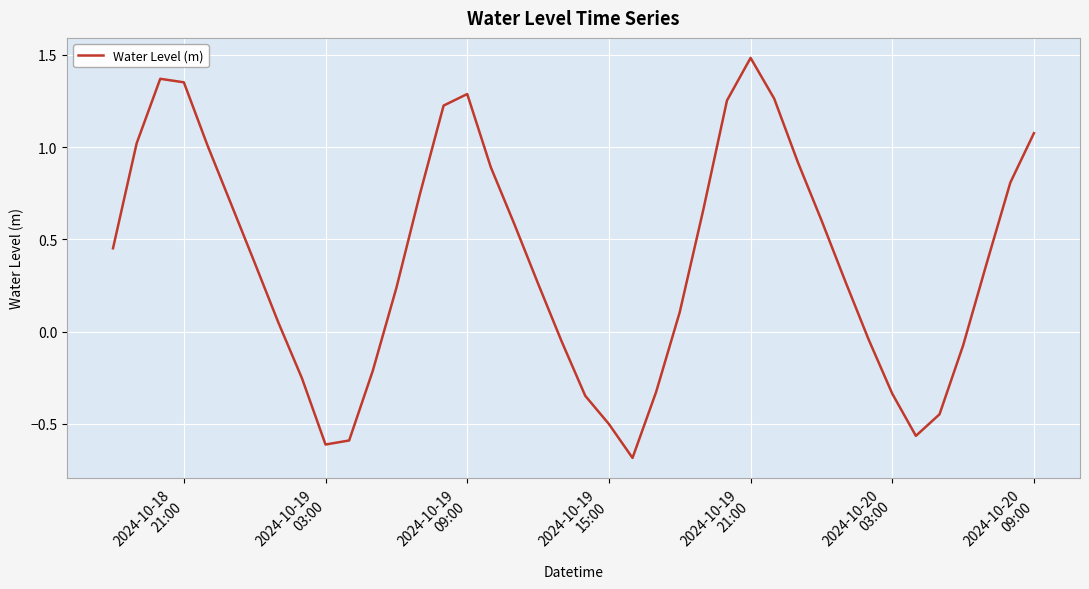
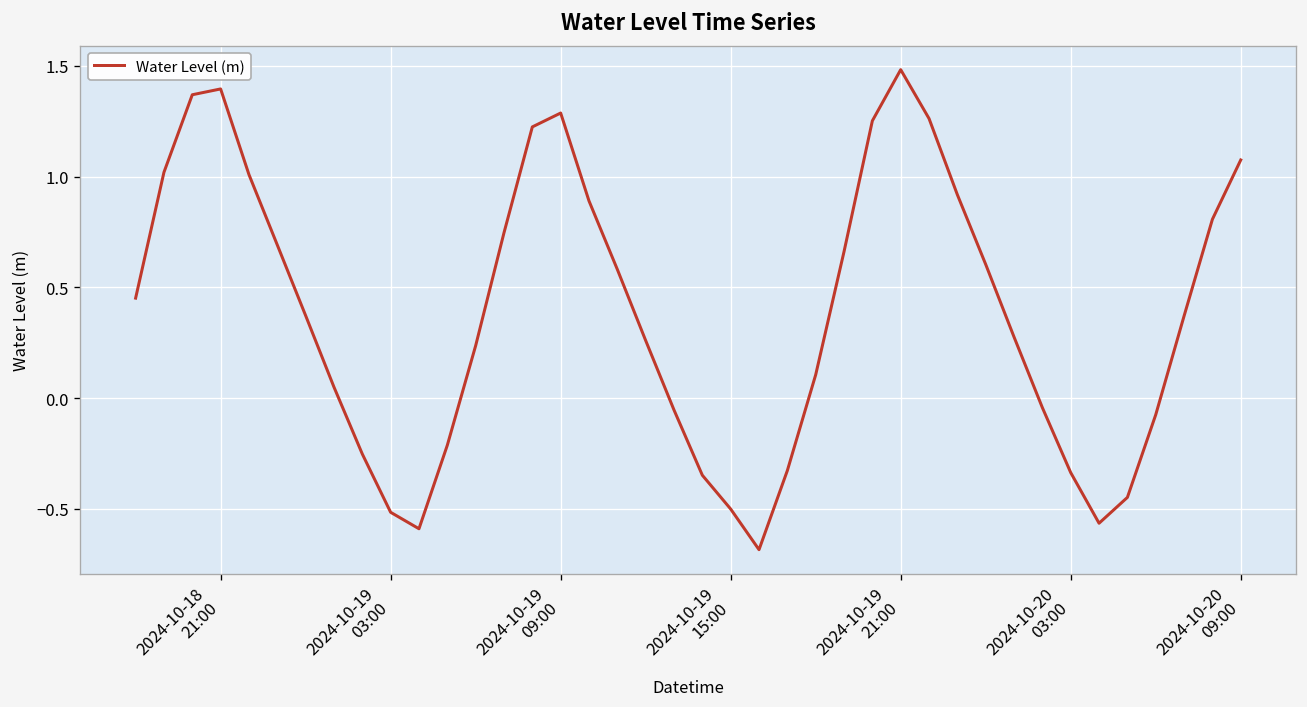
  {
-   "2024-10-18 21:00": 1.35,
-   "2024-10-19 03:00": -0.61,
+   "2024-10-18 21:00": 1.40,
+   "2024-10-19 03:00": -0.52,
    "2024-10-19 09:00": 1.29,
    "2024-10-19 15:00": -0.50,
    "2024-10-19 21:00": 1.48,
    "2024-10-20 03:00": -0.34,
    "2024-10-20 09:00": 1.08
  }
